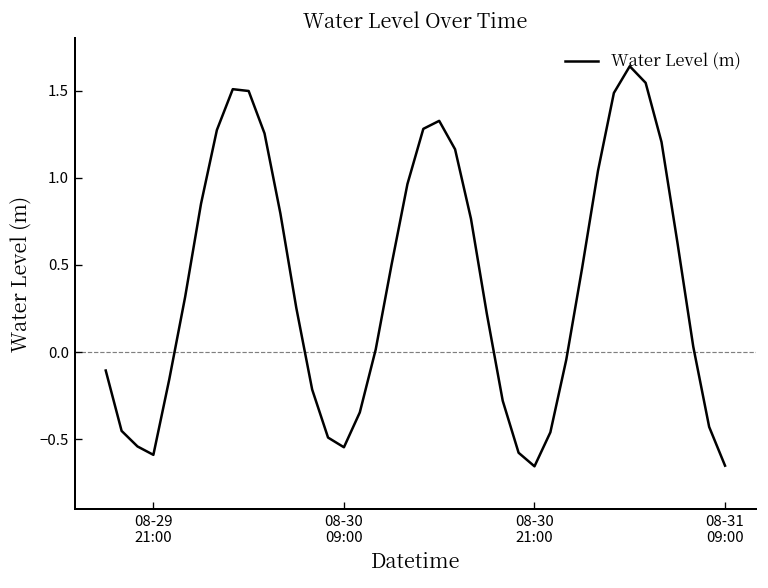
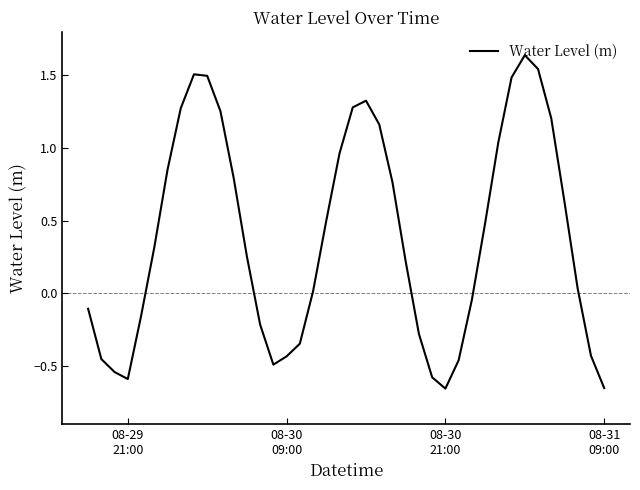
  {
    "08-29 21:00": -0.59,
-   "08-30 09:00": -0.55,
+   "08-30 09:00": -0.43,
    "08-30 21:00": -0.66,
    "08-31 09:00": -0.65
  }
